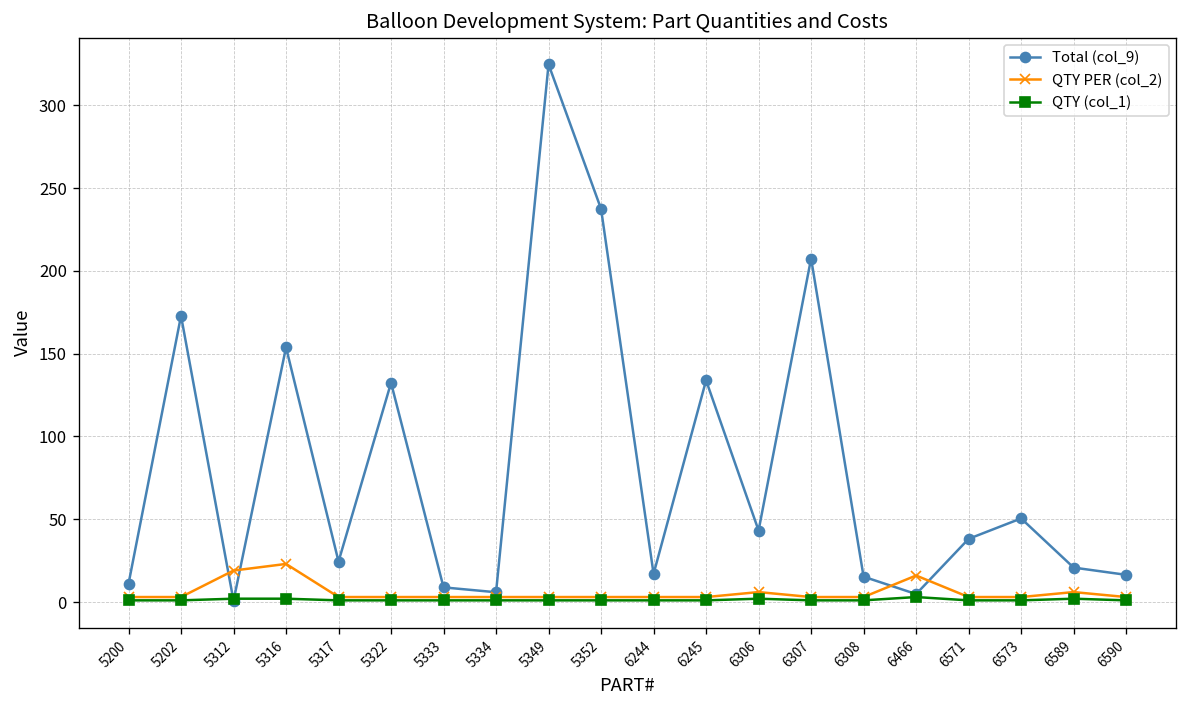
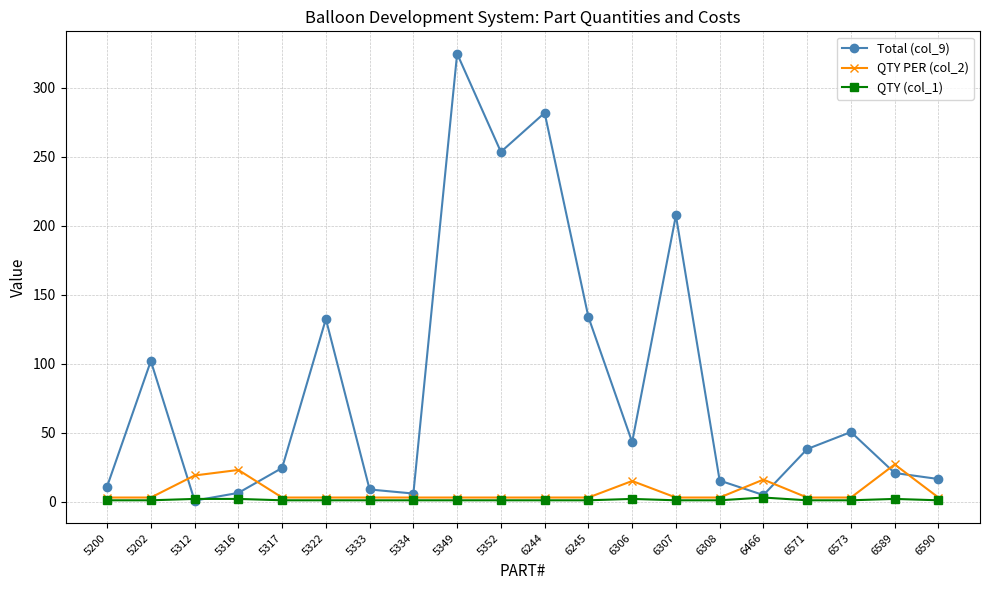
  {
    "Total (col_9)": {
      "5200": 11,
-     "5202": 173,
-     "5316": 154,
+     "5202": 102,
+     "5316": 6,
      "5317": 24,
      "5322": 132,
      "5333": 9,
      "5334": 6,
      "5349": 325,
-     "5352": 238,
-     "6244": 17,
+     "5352": 254,
+     "6244": 282,
      "6245": 134,
      "6306": 43,
      "6307": 208,
      "6308": 15,
      "6571": 38,
      "6573": 51,
      "6589": 21,
      "6590": 16
    },
    "QTY PER (col_2)": {
      "5200": 3,
      "5202": 3,
      "5312": 19,
      "5316": 23,
      "5317": 3,
      "5322": 3,
      "5333": 3,
      "5334": 3,
      "5349": 3,
      "5352": 3,
      "6244": 3,
      "6245": 3,
-     "6306": 6,
+     "6306": 15,
      "6307": 3,
      "6308": 3,
      "6466": 16,
      "6571": 3,
      "6573": 3,
-     "6589": 6,
+     "6589": 27,
      "6590": 3
    },
    "QTY (col_1)": {
      "5200": 1,
      "5202": 1,
      "5316": 2,
      "5317": 1,
      "5322": 1,
      "5333": 1,
      "5334": 1,
      "5349": 1,
      "5352": 1,
      "6244": 1,
      "6245": 1,
      "6306": 2,
      "6307": 1,
      "6308": 1,
      "6571": 1,
      "6573": 1,
      "6589": 2,
      "6590": 1
    }
  }
